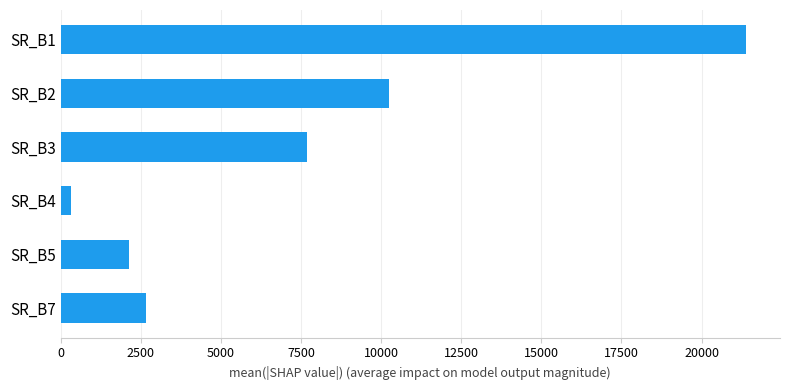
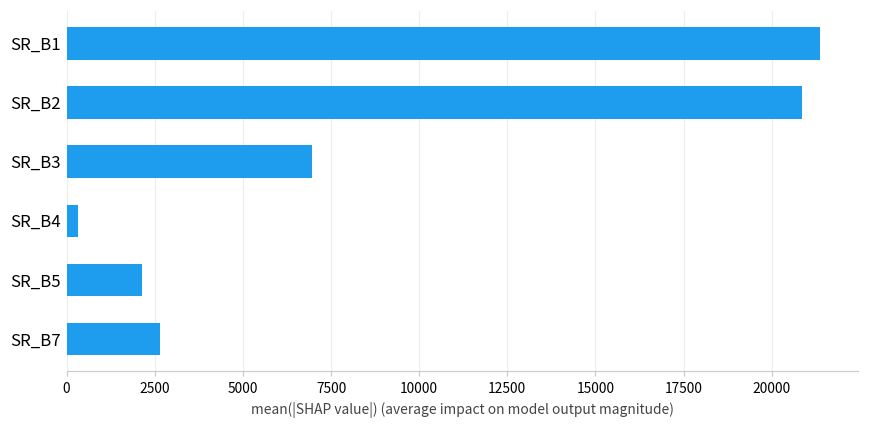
  {
    "SR_B1": 21400,
-   "SR_B2": 10300,
-   "SR_B3": 7700,
+   "SR_B2": 20900,
+   "SR_B3": 7000,
    "SR_B4": 300,
    "SR_B5": 2100,
    "SR_B7": 2700
  }
